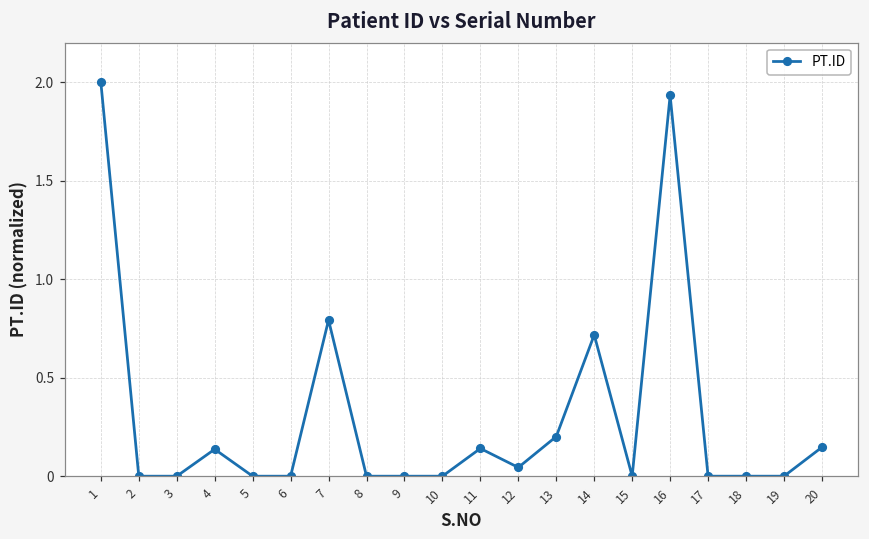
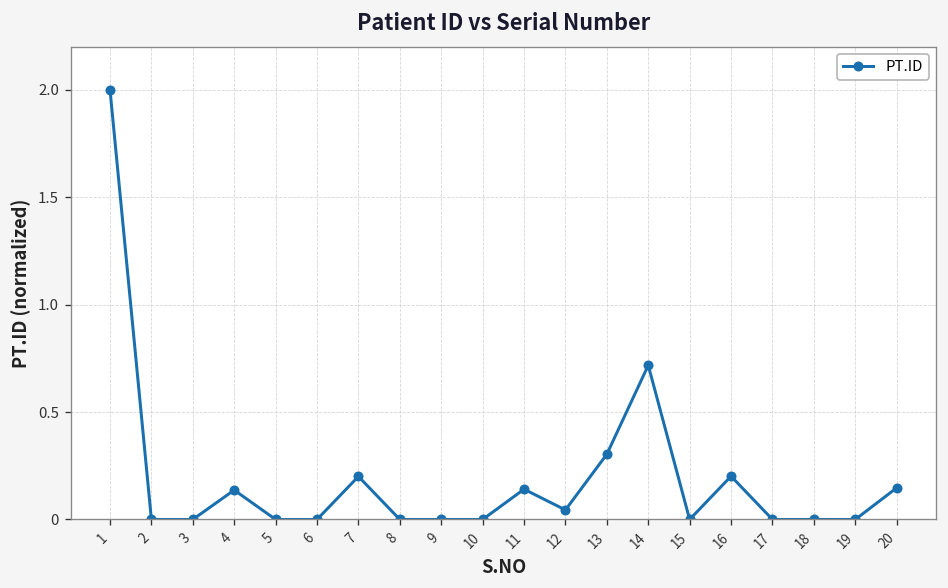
  {
    "1": 2.00,
    "2": 0.00,
    "3": 0.00,
    "4": 0.14,
    "5": 0.00,
    "6": 0.00,
-   "7": 0.79,
+   "7": 0.20,
    "8": 0.00,
    "9": 0.00,
    "10": 0.00,
    "11": 0.14,
    "12": 0.04,
-   "13": 0.20,
+   "13": 0.30,
    "14": 0.72,
    "15": 0.00,
-   "16": 1.93,
+   "16": 0.20,
    "17": 0.00,
    "18": 0.00,
    "19": 0.00,
    "20": 0.15
  }
